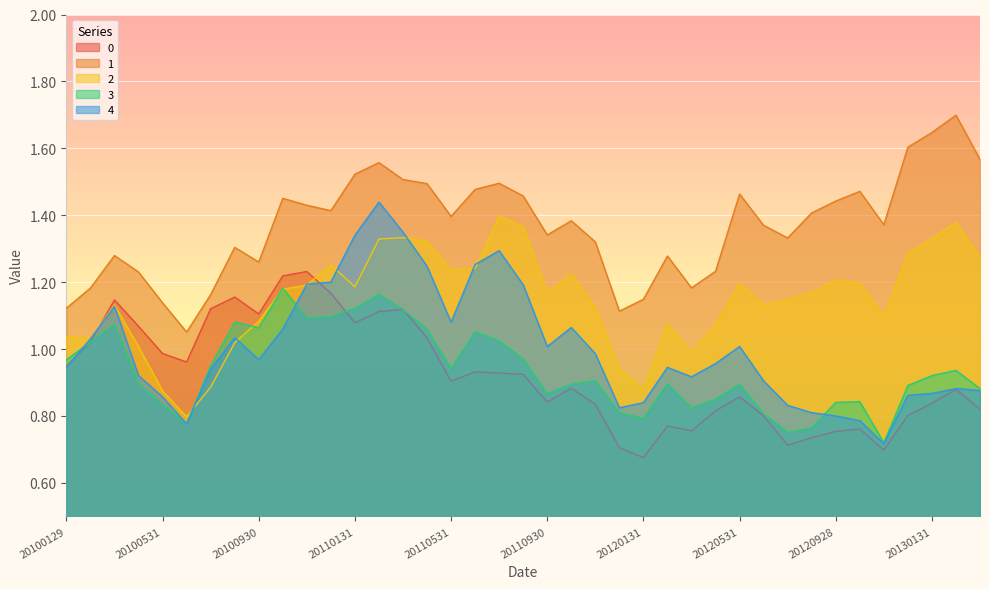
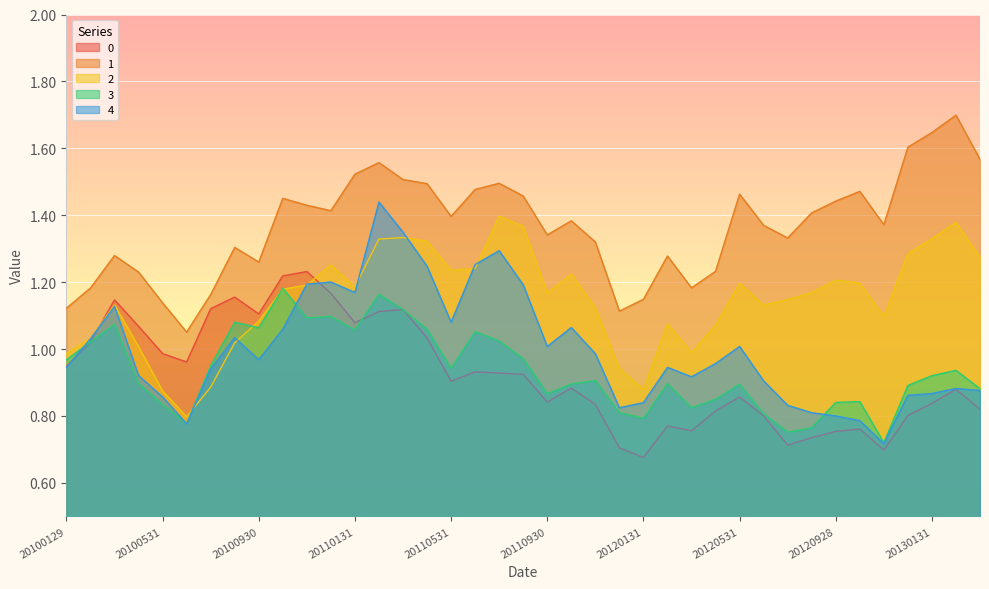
  {
    "2": {
-     "20100129": 1.04,
+     "20100129": 0.99,
      "20100531": 0.87,
      "20100930": 1.08,
      "20110131": 1.19,
      "20110531": 1.24,
      "20110930": 1.17,
      "20120131": 0.88,
      "20120531": 1.20,
      "20120928": 1.21,
      "20130131": 1.33
    },
    "3": {
      "20100129": 0.97,
      "20100531": 0.83,
      "20100930": 1.06,
-     "20110131": 1.12,
+     "20110131": 1.06,
      "20110531": 0.94,
      "20110930": 0.87,
      "20120131": 0.79,
      "20120531": 0.89,
      "20120928": 0.84,
      "20130131": 0.92
    },
    "4": {
      "20100531": 0.86,
      "20100930": 0.97,
-     "20110131": 1.34,
+     "20110131": 1.17,
      "20110531": 1.08,
      "20110930": 1.01,
      "20120131": 0.84,
      "20120531": 1.01,
      "20120928": 0.80,
      "20130131": 0.87
    }
  }
